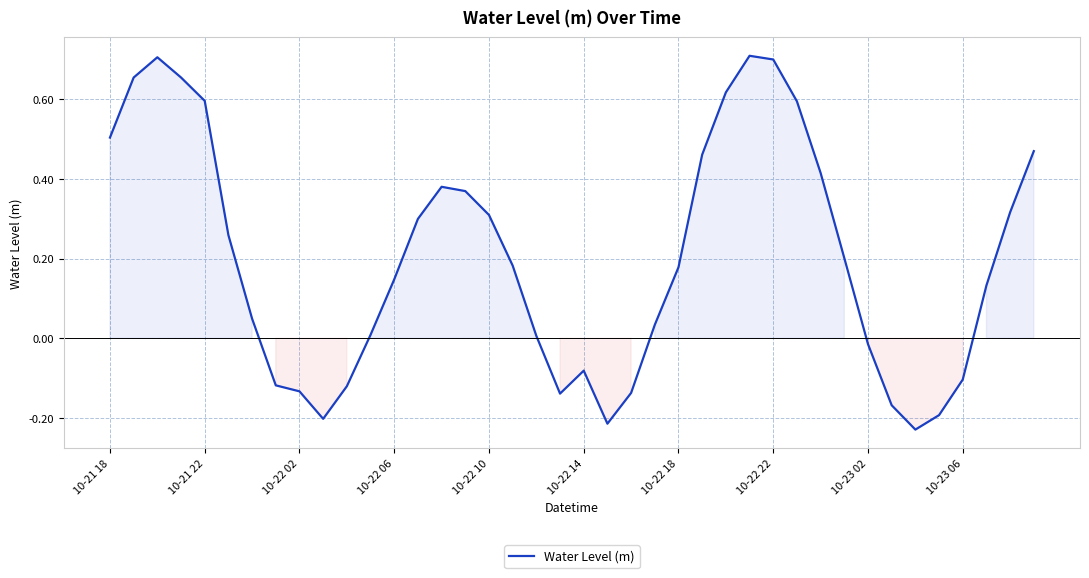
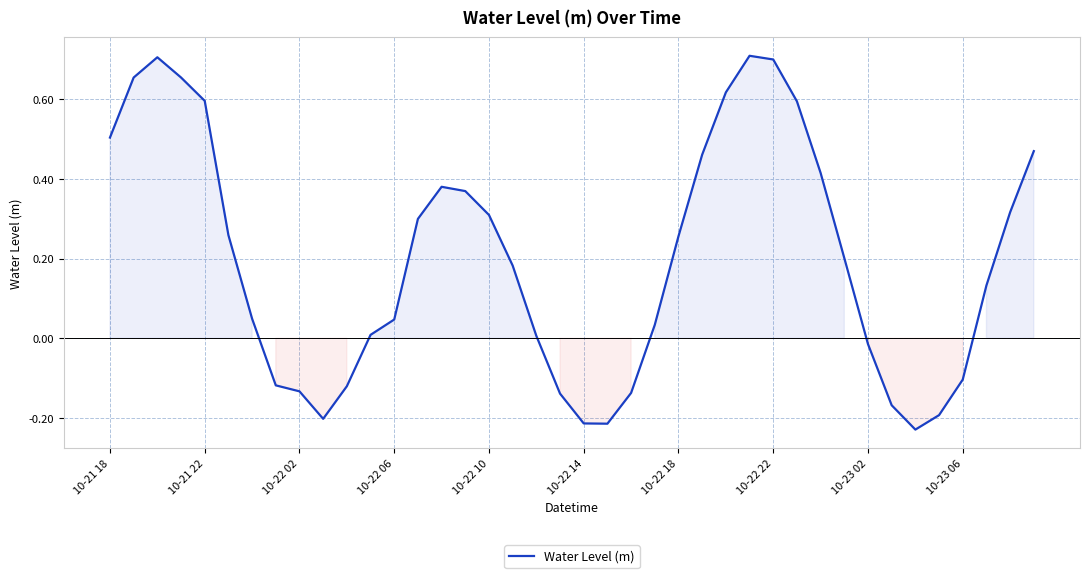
  {
    "10-21 18": 0.50,
    "10-21 22": 0.60,
    "10-22 02": -0.13,
-   "10-22 06": 0.15,
+   "10-22 06": 0.05,
    "10-22 10": 0.31,
-   "10-22 14": -0.08,
-   "10-22 18": 0.18,
+   "10-22 14": -0.21,
+   "10-22 18": 0.26,
    "10-22 22": 0.70,
    "10-23 02": -0.01,
    "10-23 06": -0.10
  }
